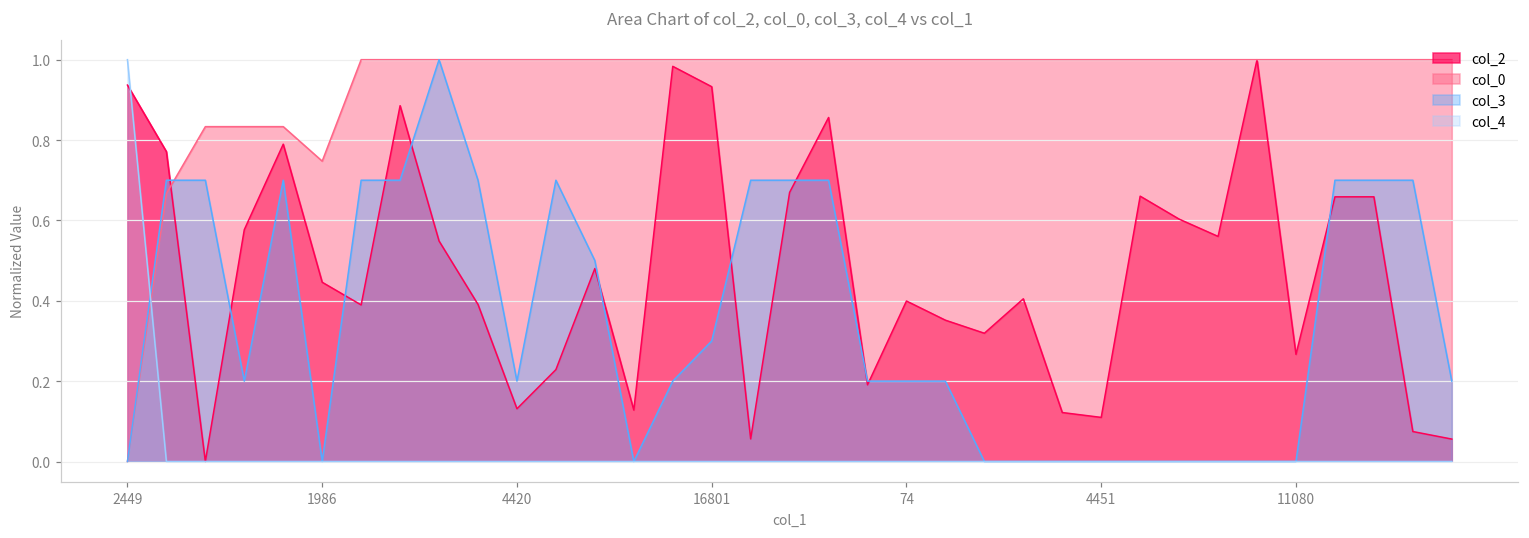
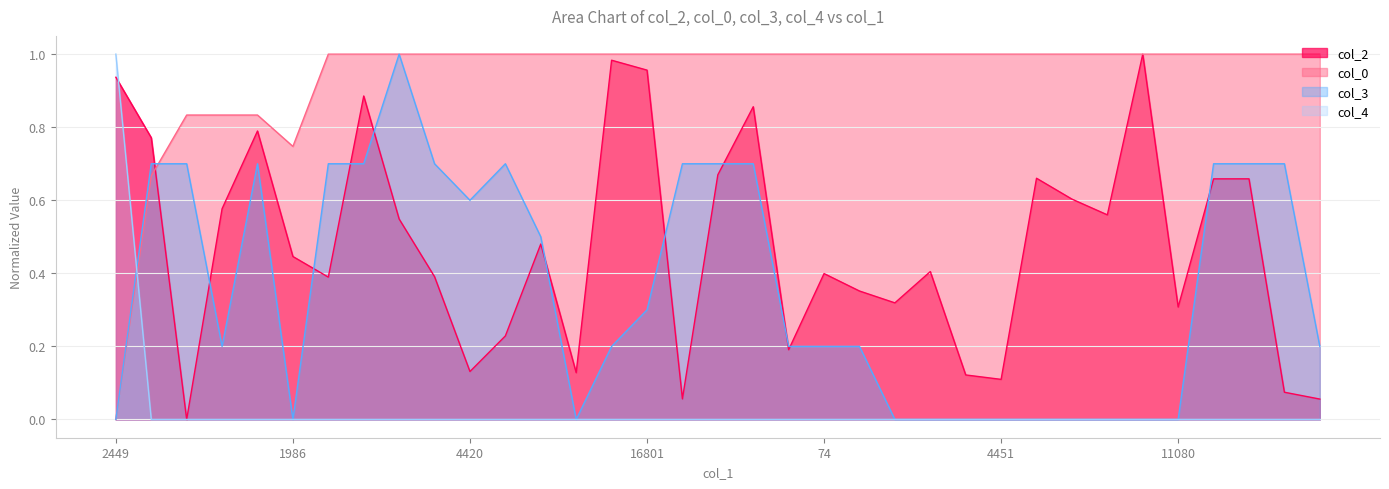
  {
    "col_2": {
      "2449": 0.94,
      "1986": 0.45,
      "4420": 0.13,
-     "16801": 0.93,
+     "16801": 0.96,
      "74": 0.40,
      "4451": 0.11,
-     "11080": 0.27
+     "11080": 0.31
    },
    "col_0": {
      "1986": 0.75,
      "4420": 1.00,
      "16801": 1.00,
      "74": 1.00,
      "4451": 1.00,
      "11080": 1.00
    },
    "col_3": {
-     "4420": 0.20,
+     "4420": 0.60,
      "16801": 0.30,
      "74": 0.20
    },
    "col_4": {
      "2449": 1.00,
      "4420": 0.00,
      "16801": 0.00,
      "74": 0.00
    }
  }
